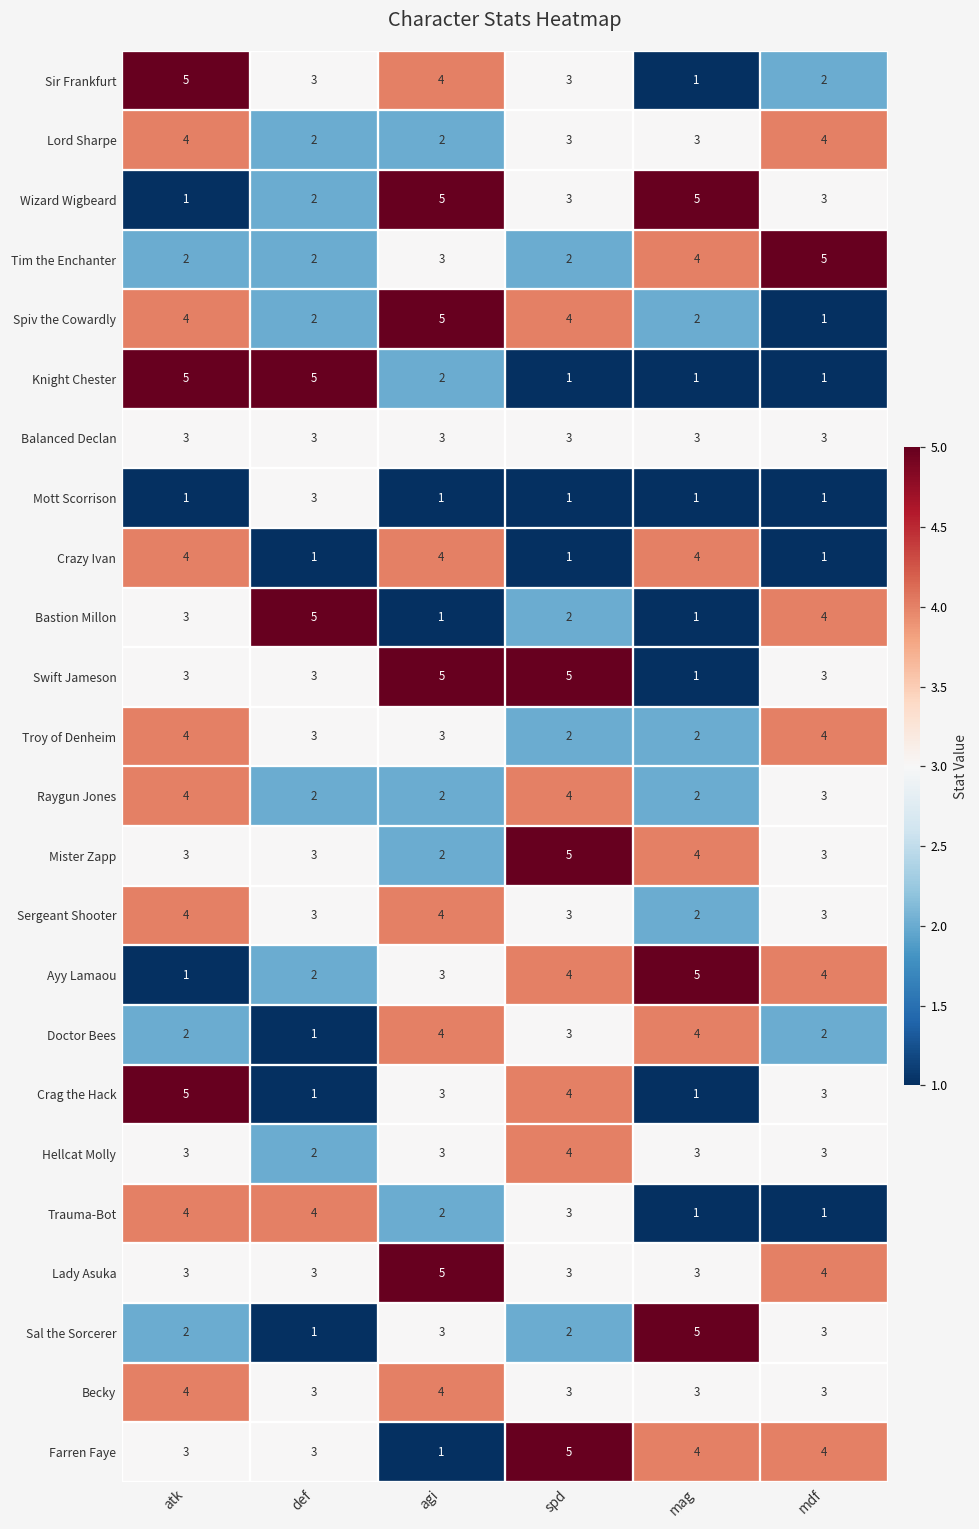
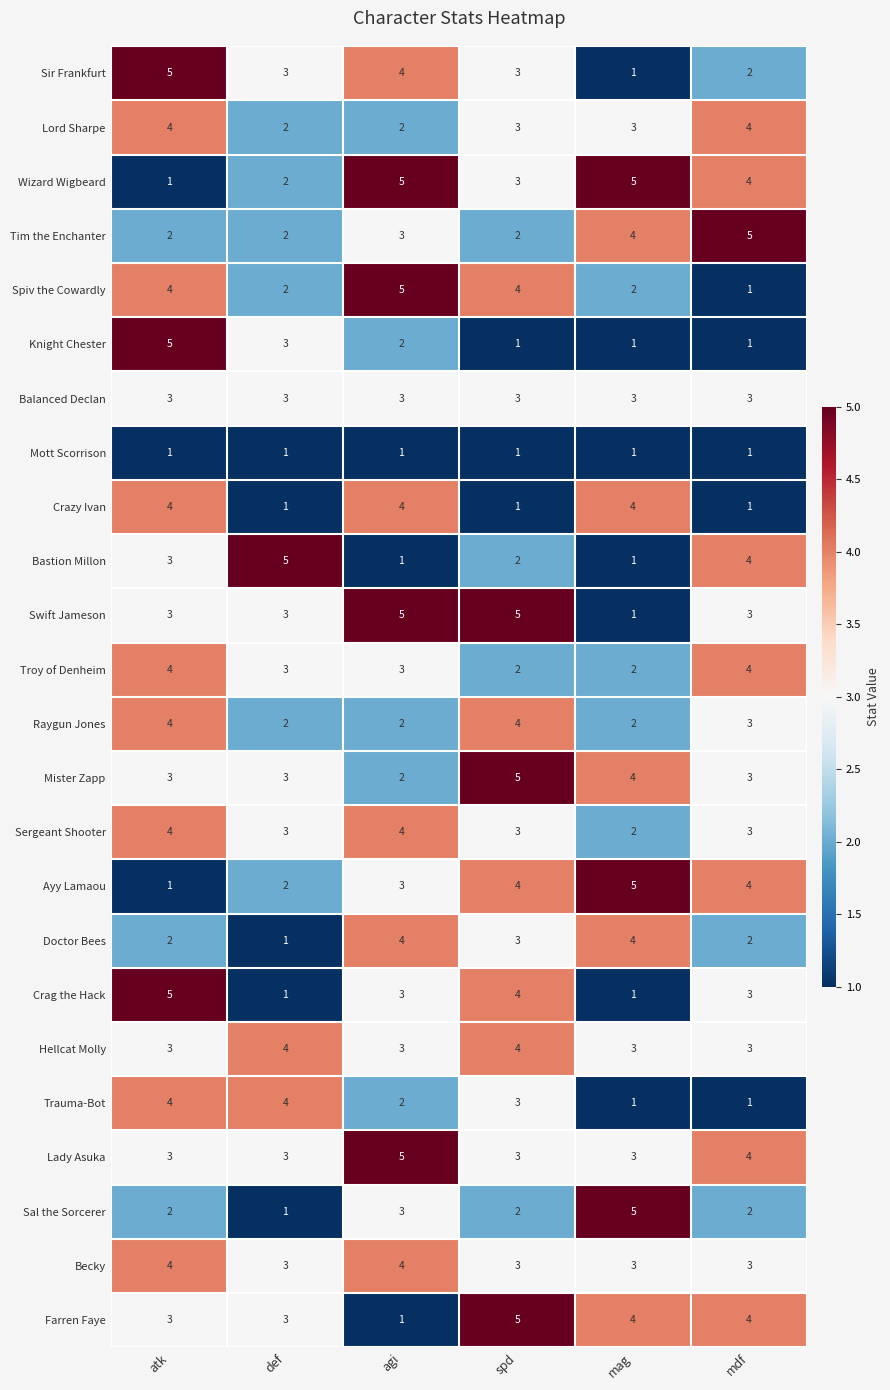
  {
    "Sir Frankfurt": {
      "atk": 5,
      "def": 3,
      "agi": 4,
      "spd": 3,
      "mag": 1,
      "mdf": 2
    },
    "Lord Sharpe": {
      "atk": 4,
      "def": 2,
      "agi": 2,
      "spd": 3,
      "mag": 3,
      "mdf": 4
    },
    "Wizard Wigbeard": {
      "atk": 1,
      "def": 2,
      "agi": 5,
      "spd": 3,
      "mag": 5,
-     "mdf": 3
+     "mdf": 4
    },
    "Tim the Enchanter": {
      "atk": 2,
      "def": 2,
      "agi": 3,
      "spd": 2,
      "mag": 4,
      "mdf": 5
    },
    "Spiv the Cowardly": {
      "atk": 4,
      "def": 2,
      "agi": 5,
      "spd": 4,
      "mag": 2,
      "mdf": 1
    },
    "Knight Chester": {
      "atk": 5,
-     "def": 5,
+     "def": 3,
      "agi": 2,
      "spd": 1,
      "mag": 1,
      "mdf": 1
    },
    "Balanced Declan": {
      "atk": 3,
      "def": 3,
      "agi": 3,
      "spd": 3,
      "mag": 3,
      "mdf": 3
    },
    "Mott Scorrison": {
      "atk": 1,
-     "def": 3,
+     "def": 1,
      "agi": 1,
      "spd": 1,
      "mag": 1,
      "mdf": 1
    },
    "Crazy Ivan": {
      "atk": 4,
      "def": 1,
      "agi": 4,
      "spd": 1,
      "mag": 4,
      "mdf": 1
    },
    "Bastion Millon": {
      "atk": 3,
      "def": 5,
      "agi": 1,
      "spd": 2,
      "mag": 1,
      "mdf": 4
    },
    "Swift Jameson": {
      "atk": 3,
      "def": 3,
      "agi": 5,
      "spd": 5,
      "mag": 1,
      "mdf": 3
    },
    "Troy of Denheim": {
      "atk": 4,
      "def": 3,
      "agi": 3,
      "spd": 2,
      "mag": 2,
      "mdf": 4
    },
    "Raygun Jones": {
      "atk": 4,
      "def": 2,
      "agi": 2,
      "spd": 4,
      "mag": 2,
      "mdf": 3
    },
    "Mister Zapp": {
      "atk": 3,
      "def": 3,
      "agi": 2,
      "spd": 5,
      "mag": 4,
      "mdf": 3
    },
    "Sergeant Shooter": {
      "atk": 4,
      "def": 3,
      "agi": 4,
      "spd": 3,
      "mag": 2,
      "mdf": 3
    },
    "Ayy Lamaou": {
      "atk": 1,
      "def": 2,
      "agi": 3,
      "spd": 4,
      "mag": 5,
      "mdf": 4
    },
    "Doctor Bees": {
      "atk": 2,
      "def": 1,
      "agi": 4,
      "spd": 3,
      "mag": 4,
      "mdf": 2
    },
    "Crag the Hack": {
      "atk": 5,
      "def": 1,
      "agi": 3,
      "spd": 4,
      "mag": 1,
      "mdf": 3
    },
    "Hellcat Molly": {
      "atk": 3,
-     "def": 2,
+     "def": 4,
      "agi": 3,
      "spd": 4,
      "mag": 3,
      "mdf": 3
    },
    "Trauma-Bot": {
      "atk": 4,
      "def": 4,
      "agi": 2,
      "spd": 3,
      "mag": 1,
      "mdf": 1
    },
    "Lady Asuka": {
      "atk": 3,
      "def": 3,
      "agi": 5,
      "spd": 3,
      "mag": 3,
      "mdf": 4
    },
    "Sal the Sorcerer": {
      "atk": 2,
      "def": 1,
      "agi": 3,
      "spd": 2,
      "mag": 5,
-     "mdf": 3
+     "mdf": 2
    },
    "Becky": {
      "atk": 4,
      "def": 3,
      "agi": 4,
      "spd": 3,
      "mag": 3,
      "mdf": 3
    },
    "Farren Faye": {
      "atk": 3,
      "def": 3,
      "agi": 1,
      "spd": 5,
      "mag": 4,
      "mdf": 4
    }
  }
